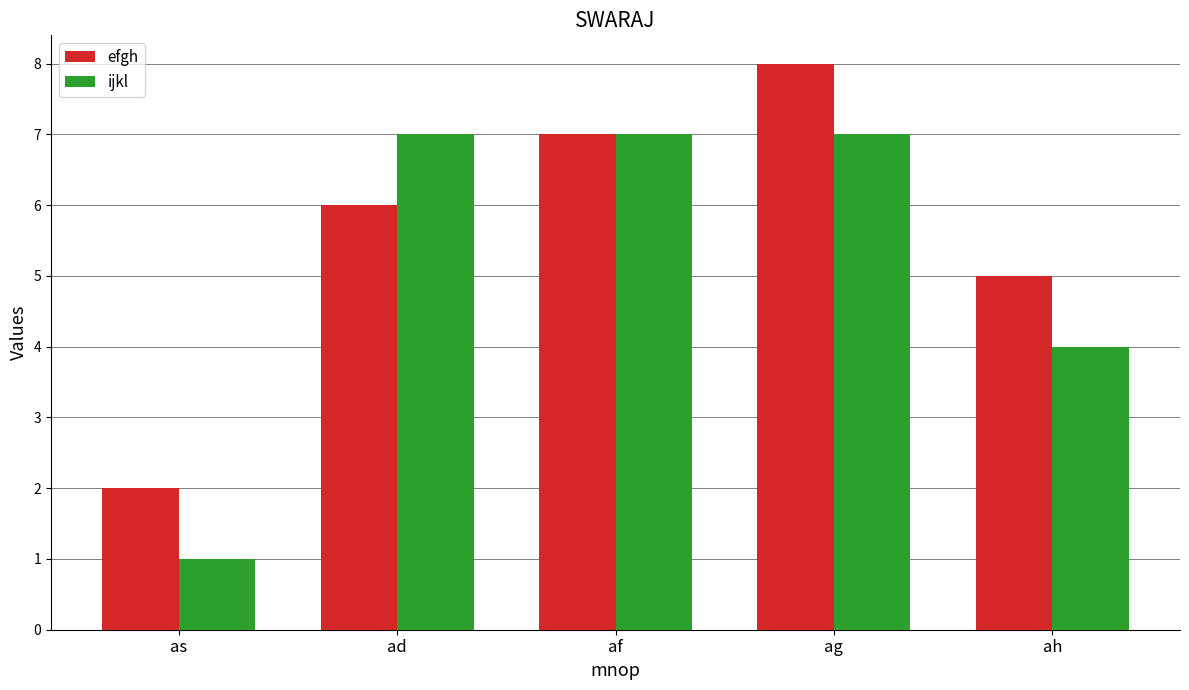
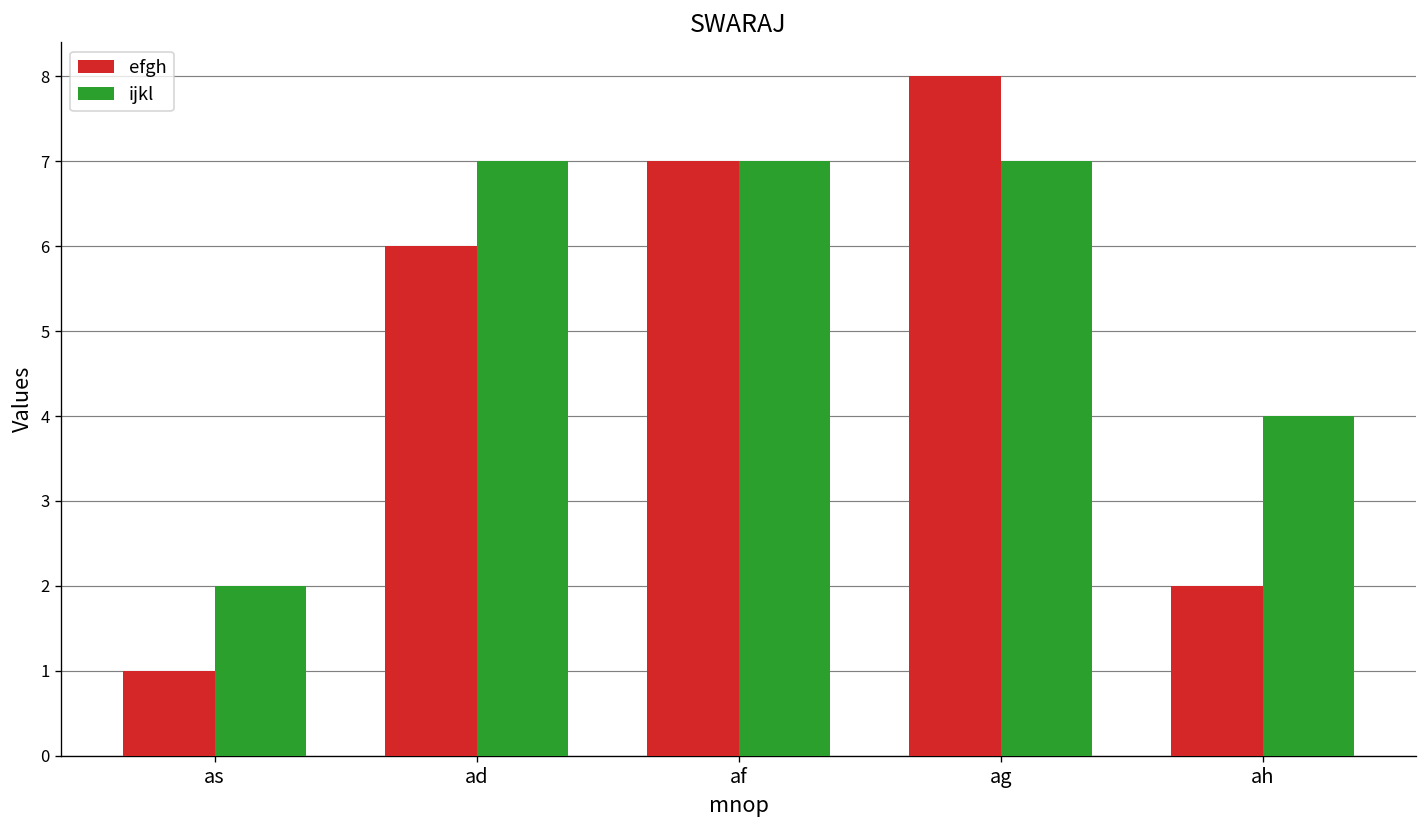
  {
    "efgh": {
-     "as": 2,
+     "as": 1,
      "ad": 6,
      "af": 7,
      "ag": 8,
-     "ah": 5
+     "ah": 2
    },
    "ijkl": {
-     "as": 1,
+     "as": 2,
      "ad": 7,
      "af": 7,
      "ag": 7,
      "ah": 4
    }
  }
